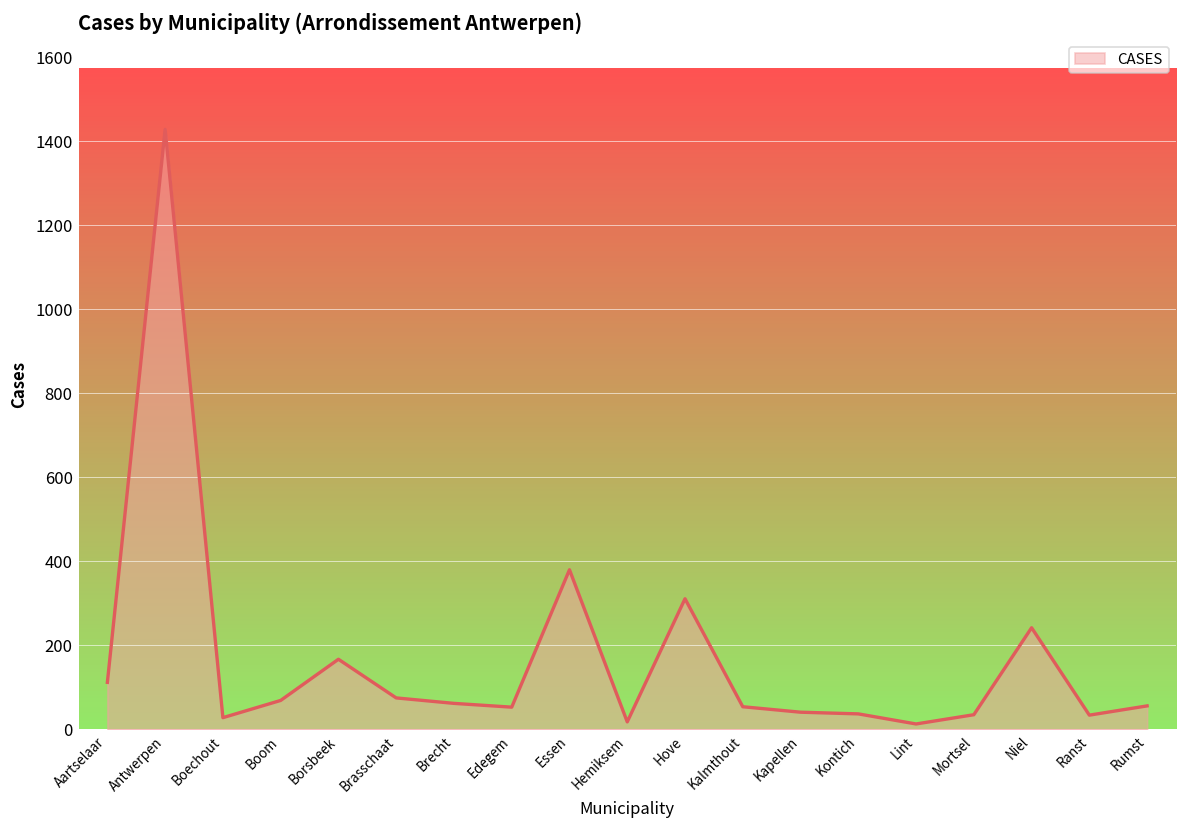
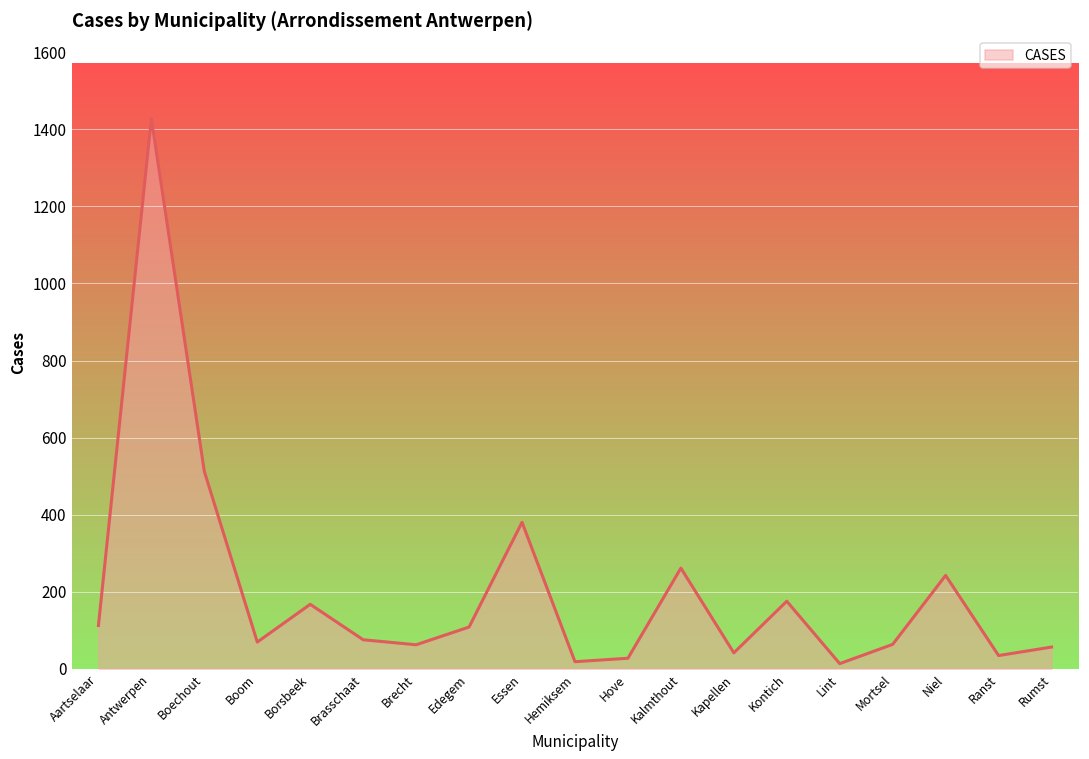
  {
    "Aartselaar": 110,
    "Antwerpen": 1430,
-   "Boechout": 30,
+   "Boechout": 510,
    "Boom": 70,
    "Borsbeek": 170,
    "Brasschaat": 80,
    "Brecht": 60,
-   "Edegem": 50,
+   "Edegem": 110,
    "Essen": 380,
    "Hemiksem": 20,
-   "Hove": 310,
-   "Kalmthout": 50,
+   "Hove": 30,
+   "Kalmthout": 260,
    "Kapellen": 40,
-   "Kontich": 40,
+   "Kontich": 180,
    "Lint": 10,
-   "Mortsel": 40,
+   "Mortsel": 60,
    "Niel": 240,
    "Ranst": 30,
    "Rumst": 60
  }
